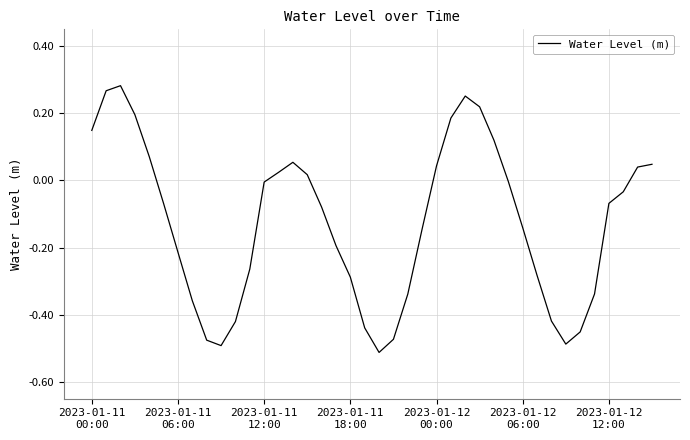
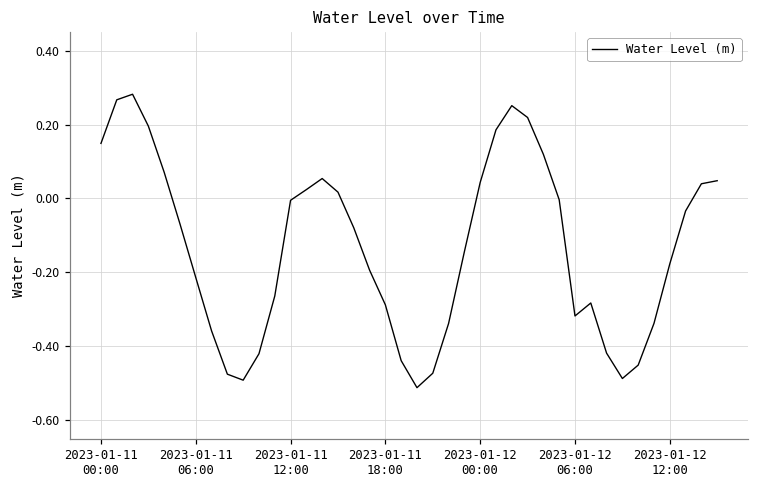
  {
    "2023-01-11 00:00": 0.15,
    "2023-01-11 06:00": -0.21,
    "2023-01-11 12:00": 0.00,
    "2023-01-11 18:00": -0.29,
    "2023-01-12 00:00": 0.04,
-   "2023-01-12 06:00": -0.14,
-   "2023-01-12 12:00": -0.07
+   "2023-01-12 06:00": -0.32,
+   "2023-01-12 12:00": -0.18
  }
